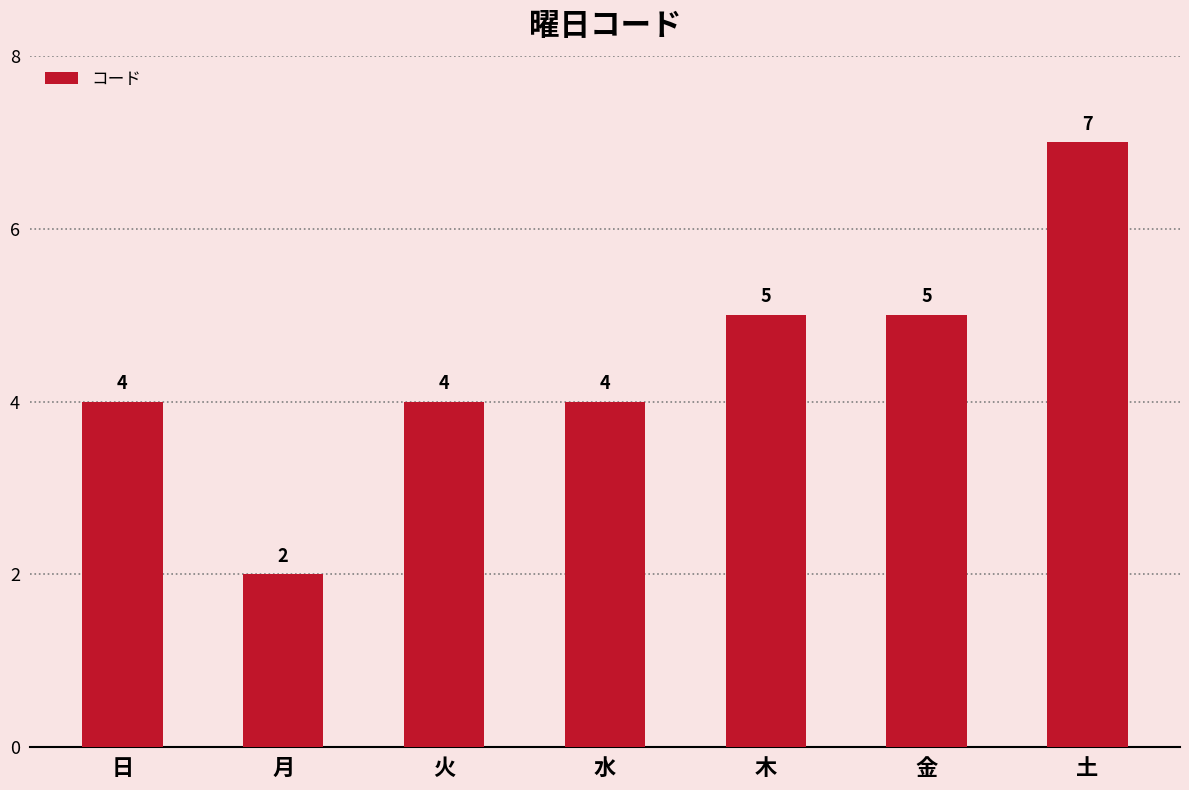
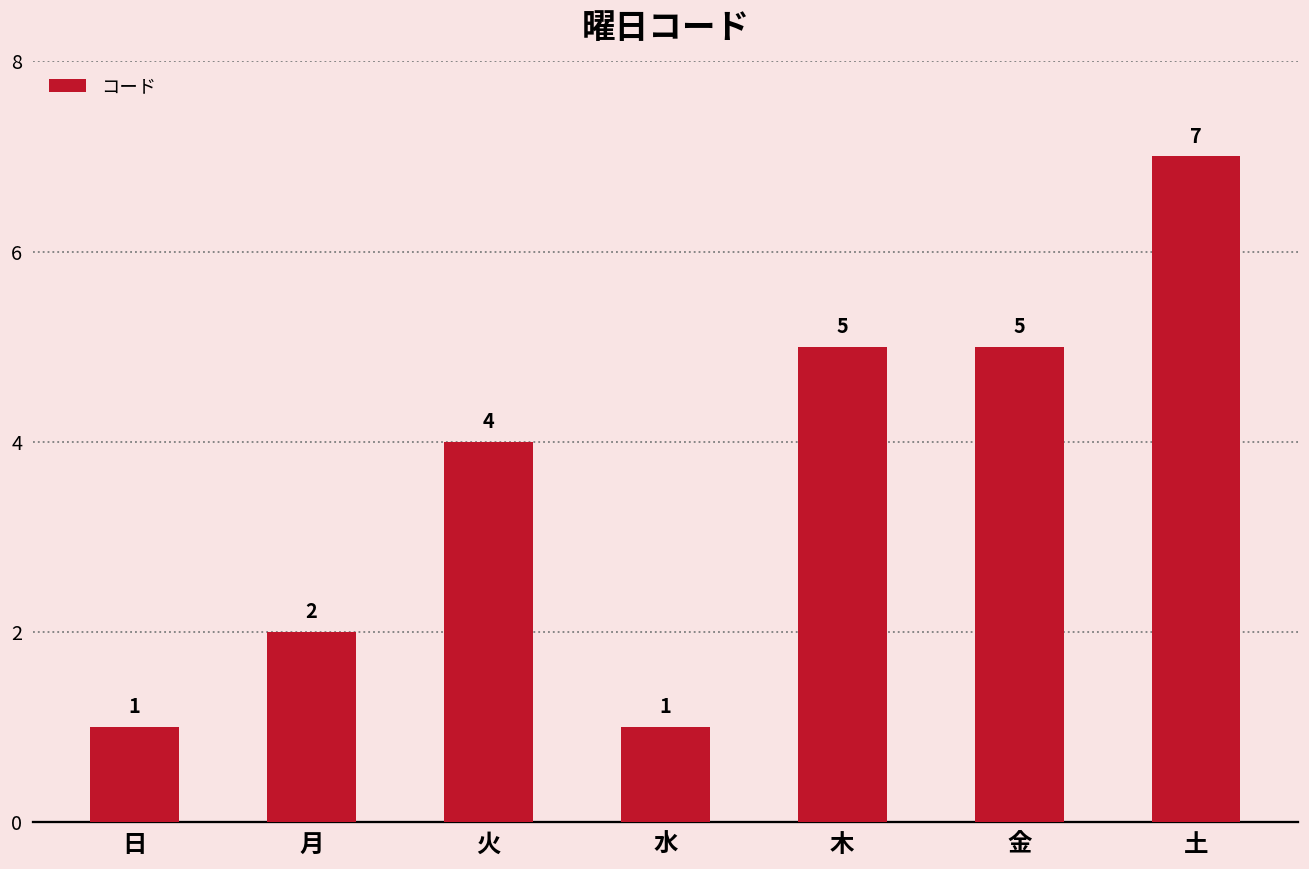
  {
-   "日": 4,
+   "日": 1,
    "月": 2,
    "火": 4,
-   "水": 4,
+   "水": 1,
    "木": 5,
    "金": 5,
    "土": 7
  }
